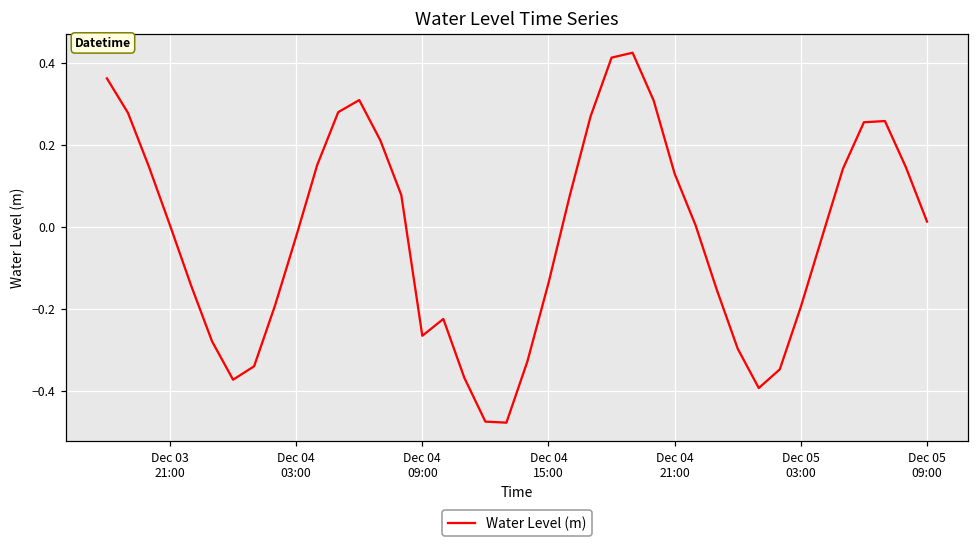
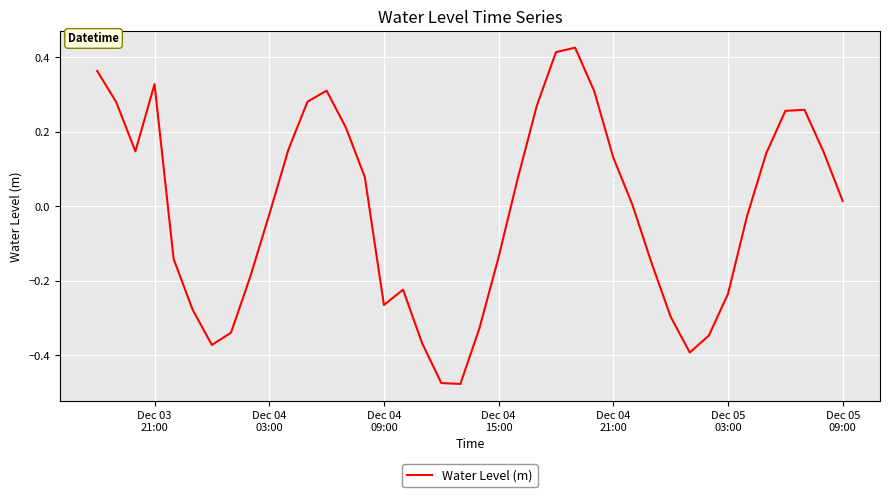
  {
-   "Dec 03 21:00": 0.00,
+   "Dec 03 21:00": 0.33,
    "Dec 04 03:00": -0.02,
    "Dec 04 09:00": -0.27,
    "Dec 04 15:00": -0.14,
    "Dec 04 21:00": 0.13,
-   "Dec 05 03:00": -0.19,
+   "Dec 05 03:00": -0.24,
    "Dec 05 09:00": 0.01
  }
